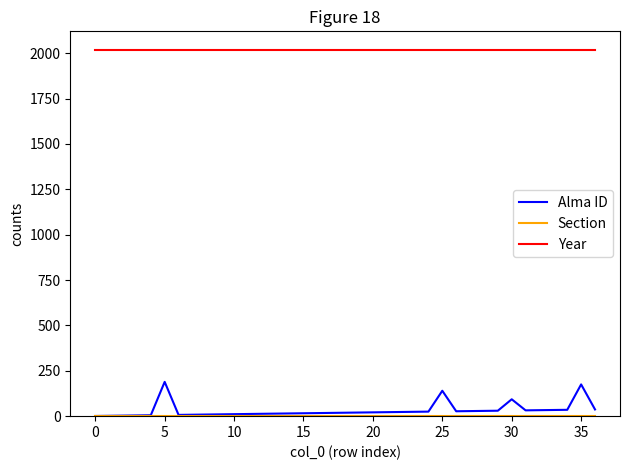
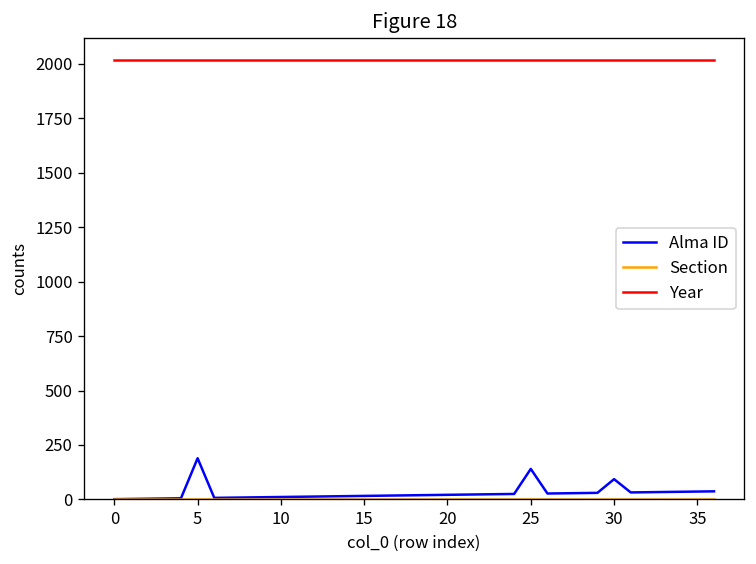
  {
    "Alma ID": {
      "5": 190,
      "20": 20,
      "25": 140,
      "30": 90,
-     "35": 180
+     "35": 40
    },
    "Section": {
      "5": 0,
      "20": 0,
      "25": 0,
      "30": 0,
      "35": 0
    },
    "Year": {
      "0": 2020,
      "5": 2020,
      "10": 2020,
      "15": 2020,
      "20": 2020,
      "25": 2020,
      "30": 2020,
      "35": 2020
    }
  }
